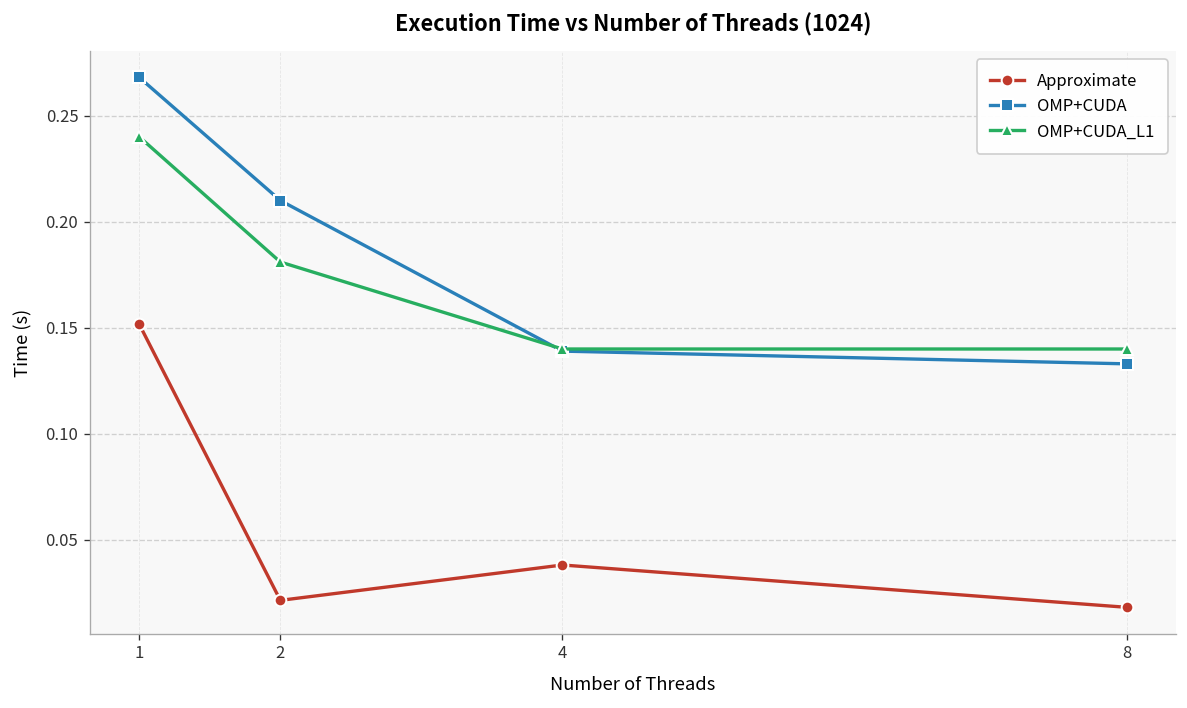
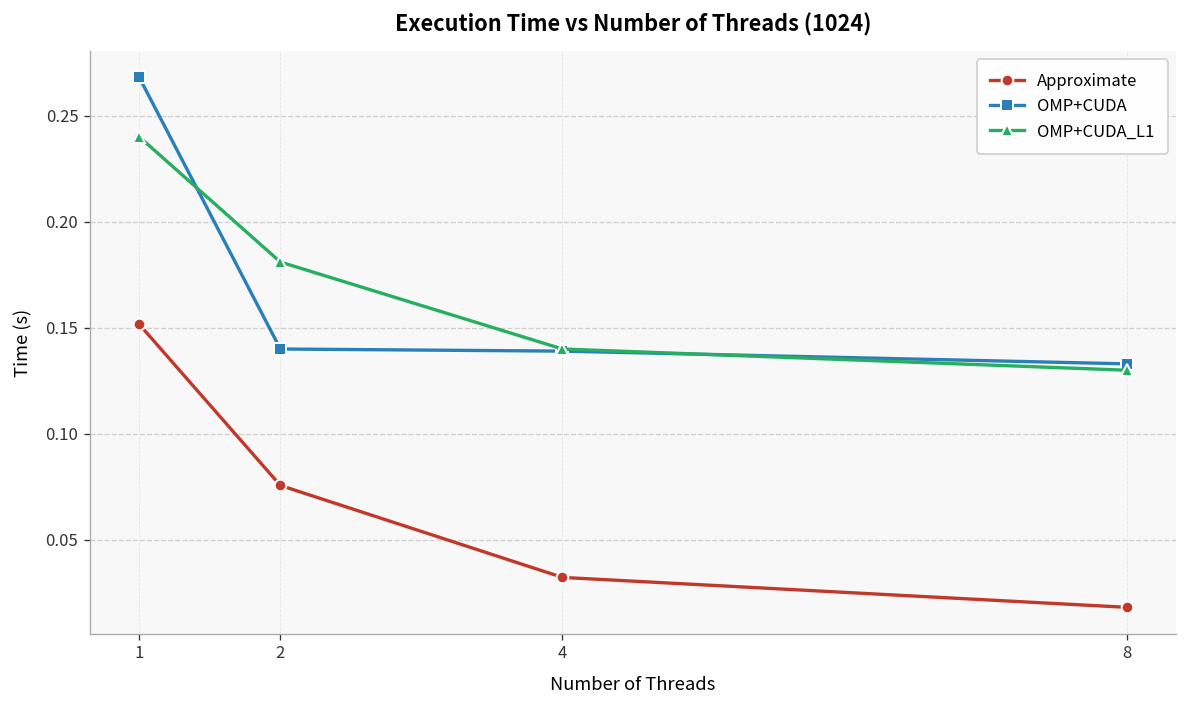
  {
    "Approximate": {
      "1": 0.152,
-     "2": 0.022,
-     "4": 0.038,
+     "2": 0.076,
+     "4": 0.032,
      "8": 0.018
    },
    "OMP+CUDA": {
      "1": 0.268,
-     "2": 0.21,
+     "2": 0.14,
      "8": 0.133
    },
    "OMP+CUDA_L1": {
      "1": 0.24,
      "2": 0.18,
-     "8": 0.14
+     "8": 0.13
    }
  }
